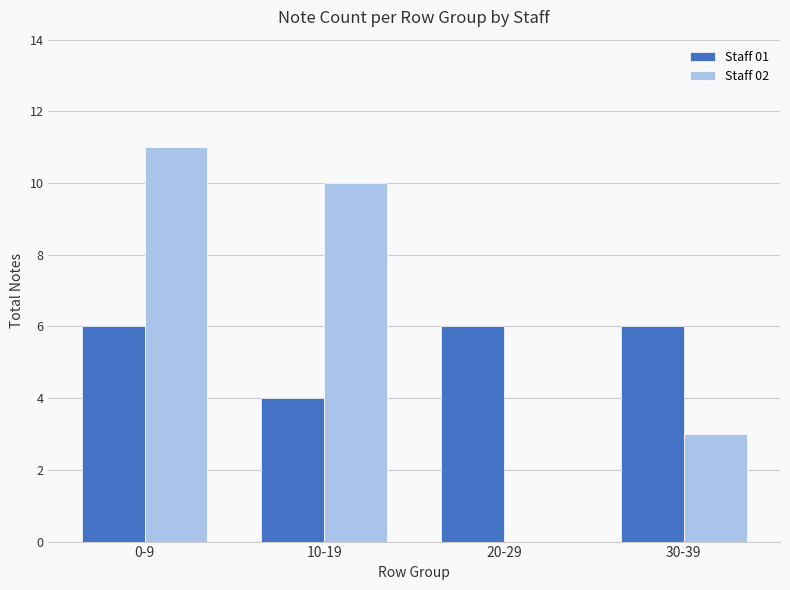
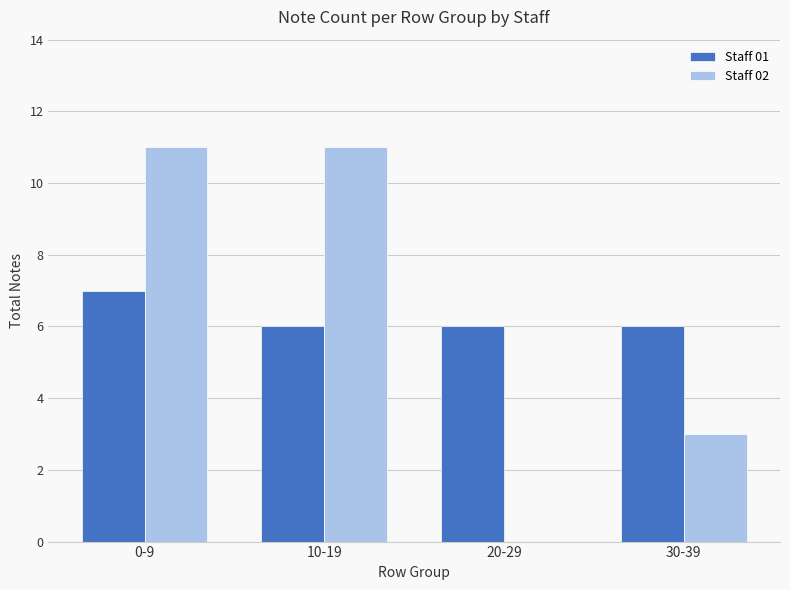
  {
    "Staff 01": {
-     "0-9": 6,
-     "10-19": 4,
+     "0-9": 7,
+     "10-19": 6,
      "20-29": 6,
      "30-39": 6
    },
    "Staff 02": {
      "0-9": 11,
-     "10-19": 10,
+     "10-19": 11,
      "20-29": 0,
      "30-39": 3
    }
  }
